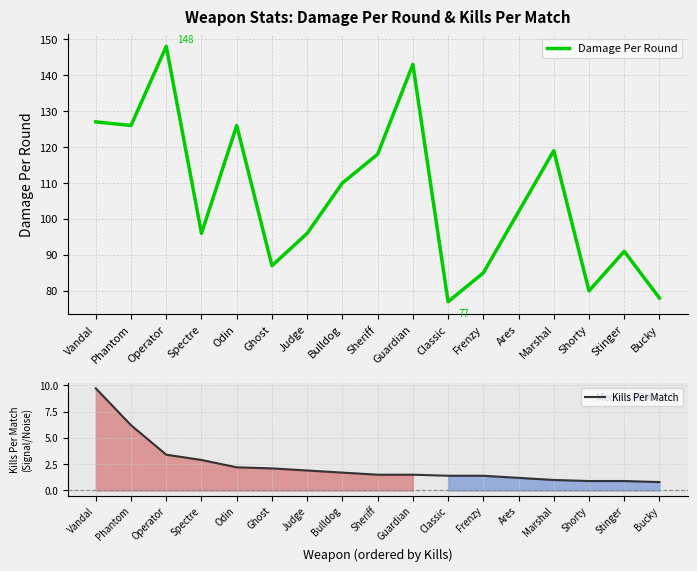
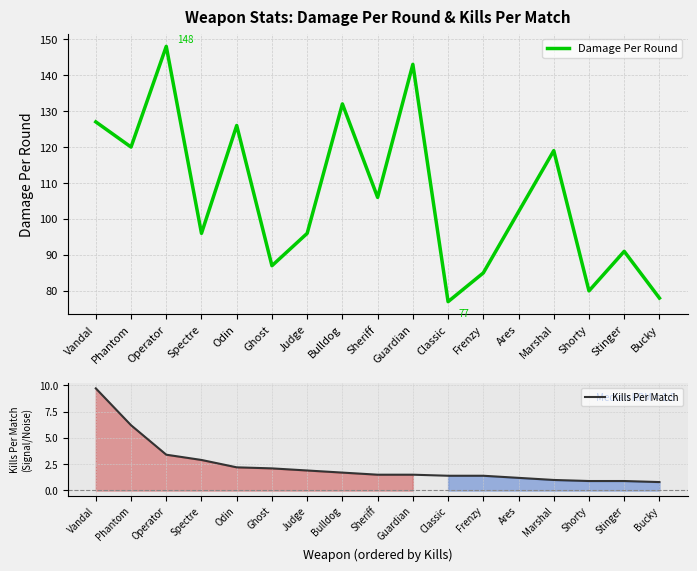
  {
    "Weapon Stats: Damage Per Round & Kills Per Match": {
      "Vandal": 127,
-     "Phantom": 126,
+     "Phantom": 120,
      "Spectre": 96,
      "Odin": 126,
      "Ghost": 87,
      "Judge": 96,
-     "Bulldog": 110,
-     "Sheriff": 118,
+     "Bulldog": 132,
+     "Sheriff": 106,
      "Guardian": 143,
      "Frenzy": 85,
      "Ares": 102,
      "Marshal": 119,
      "Shorty": 80,
      "Stinger": 91,
      "Bucky": 78
    }
  }
